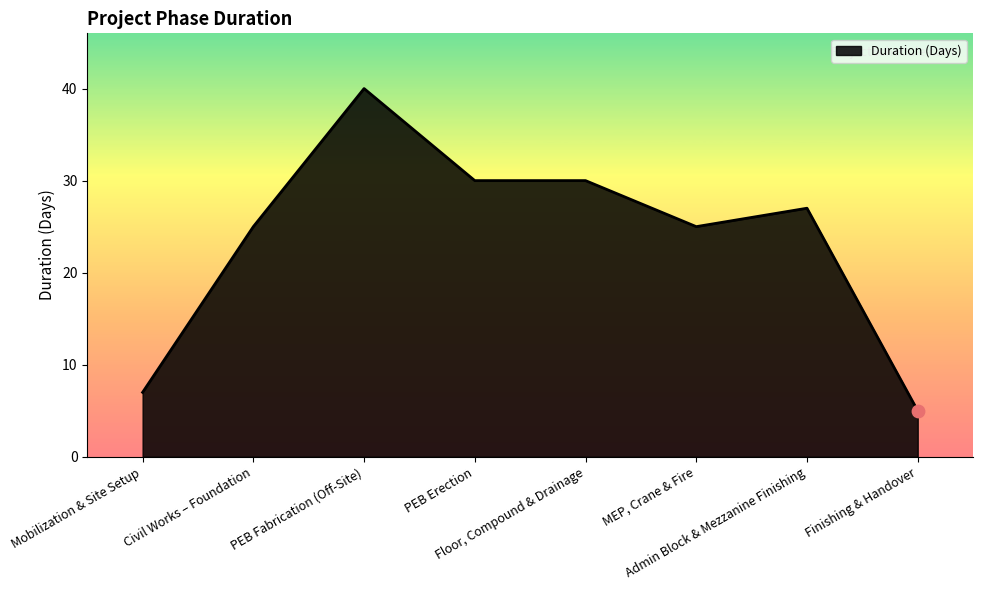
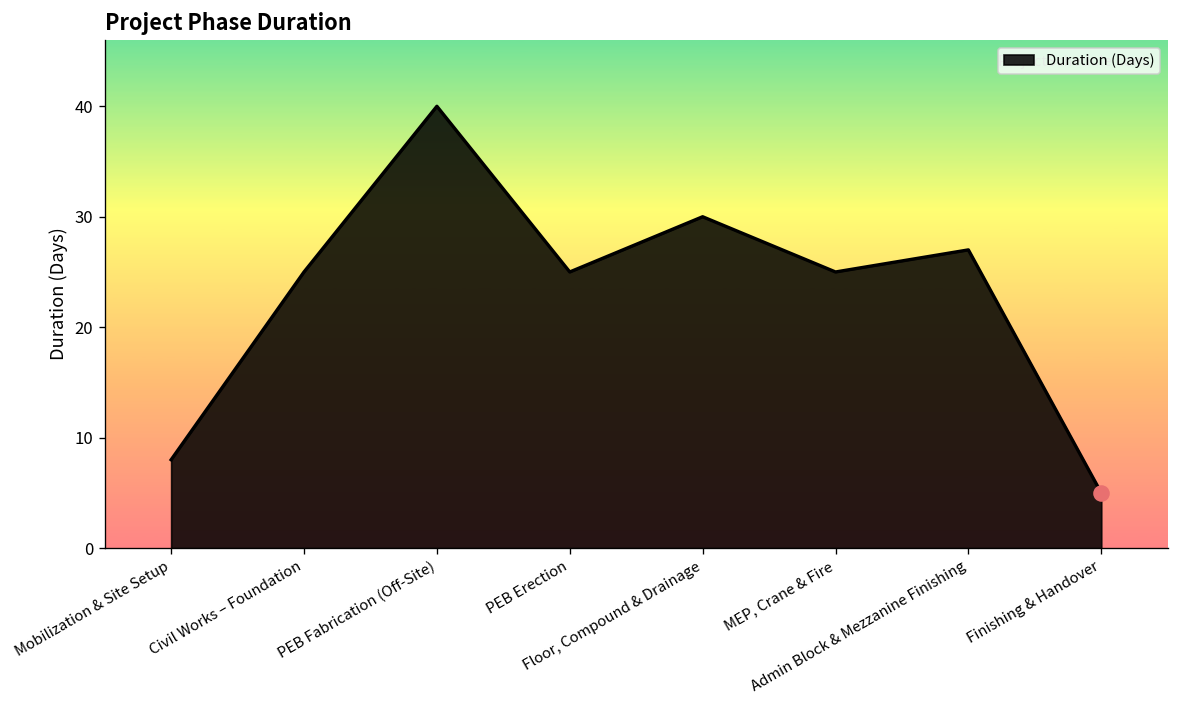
  {
    "Duration (Days)": {
-     "Mobilization & Site Setup": 7,
+     "Mobilization & Site Setup": 8,
      "Civil Works – Foundation": 25,
      "PEB Fabrication (Off-Site)": 40,
-     "PEB Erection": 30,
+     "PEB Erection": 25,
      "Floor, Compound & Drainage": 30,
      "MEP, Crane & Fire": 25,
      "Admin Block & Mezzanine Finishing": 27
    }
  }
